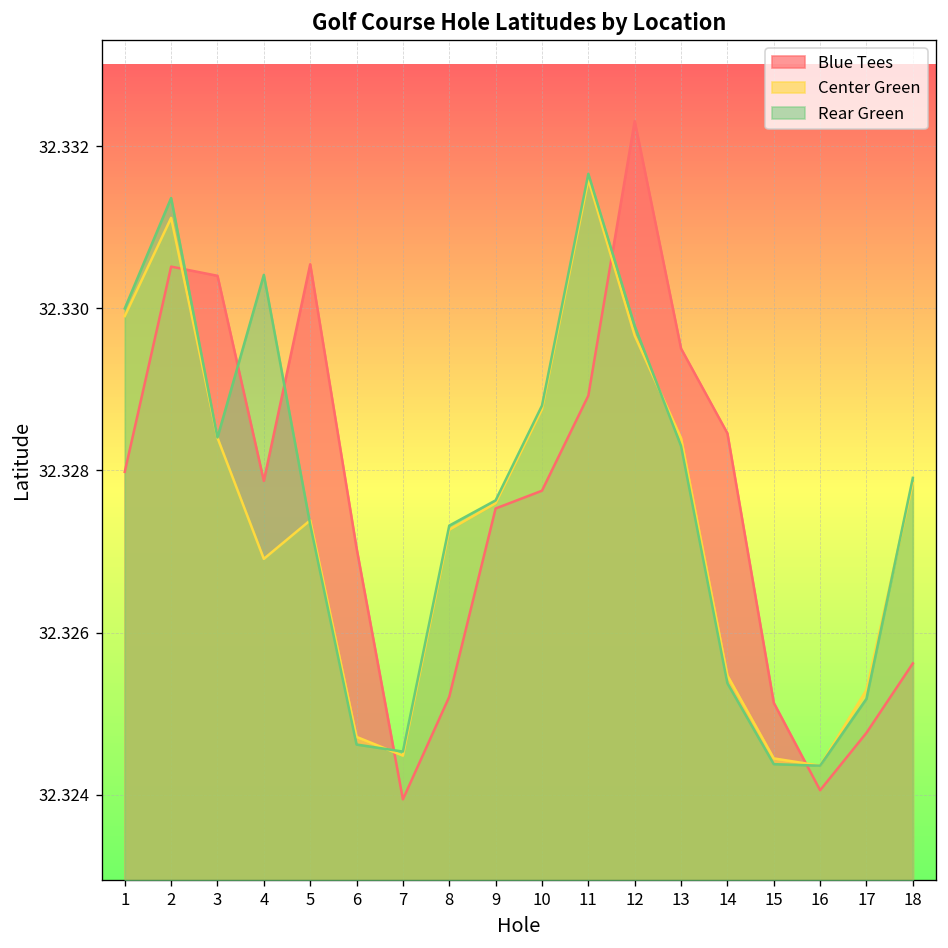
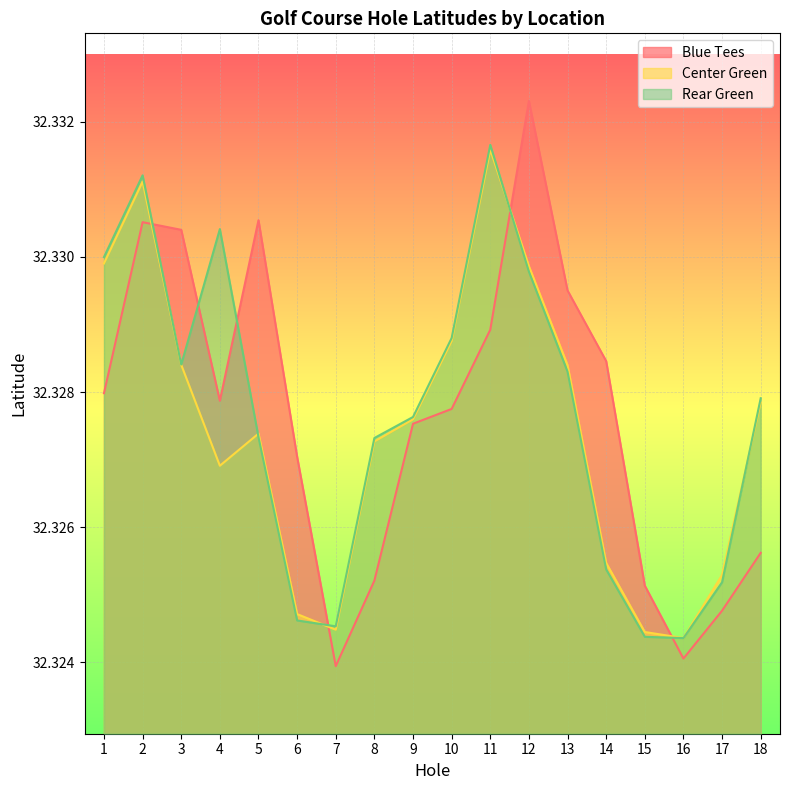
  {
    "Blue Tees": {
      "1": 32.3280,
      "2": 32.3305,
      "3": 32.3304,
      "4": 32.3279,
      "5": 32.3305,
      "6": 32.3270,
      "7": 32.3239,
      "8": 32.3252,
      "9": 32.3275,
      "10": 32.3278,
      "11": 32.3289,
      "12": 32.3323,
      "13": 32.3295,
      "14": 32.3285,
      "15": 32.3251,
      "16": 32.3241,
      "17": 32.3248,
      "18": 32.3256
    },
    "Center Green": {
      "1": 32.3299,
      "2": 32.3311,
      "4": 32.3269,
      "5": 32.3274,
      "6": 32.3247,
      "7": 32.3245,
      "8": 32.3273,
      "10": 32.3288,
      "11": 32.3316,
-     "12": 32.3297,
+     "12": 32.3299,
      "13": 32.3284,
      "14": 32.3255,
      "15": 32.3245,
      "17": 32.3253,
      "18": 32.3278
    },
    "Rear Green": {
      "1": 32.3300,
-     "2": 32.3314,
+     "2": 32.3312,
      "4": 32.3304,
      "5": 32.3273,
      "6": 32.3246,
      "7": 32.3245,
      "8": 32.3273,
      "10": 32.3288,
      "11": 32.3317,
      "12": 32.3298,
      "13": 32.3283,
      "14": 32.3254,
      "15": 32.3244,
      "17": 32.3252,
      "18": 32.3279
    }
  }
